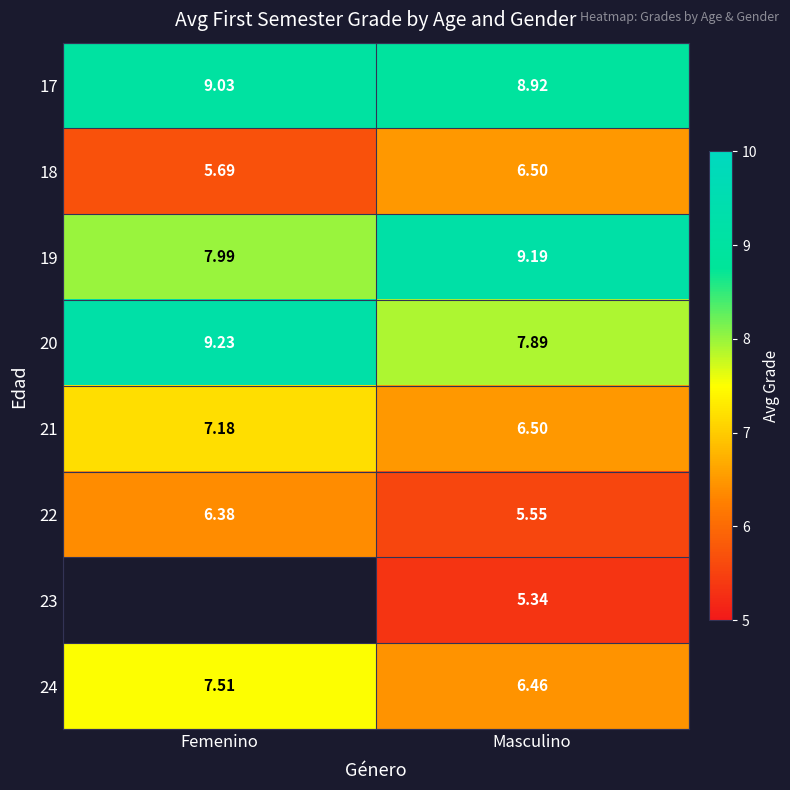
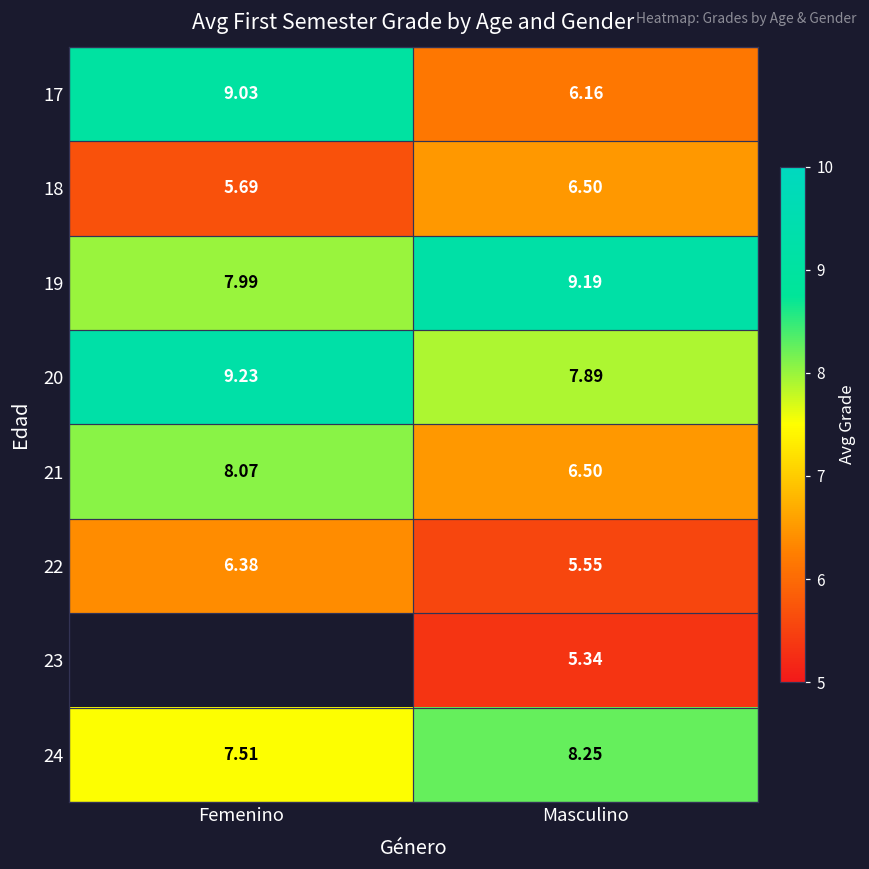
  {
    "17": {
      "Femenino": 9.03,
-     "Masculino": 8.92
+     "Masculino": 6.16
    },
    "18": {
      "Femenino": 5.69,
      "Masculino": 6.50
    },
    "19": {
      "Femenino": 7.99,
      "Masculino": 9.19
    },
    "20": {
      "Femenino": 9.23,
      "Masculino": 7.89
    },
    "21": {
-     "Femenino": 7.18,
+     "Femenino": 8.07,
      "Masculino": 6.50
    },
    "22": {
      "Femenino": 6.38,
      "Masculino": 5.55
    },
    "23": {
      "Masculino": 5.34
    },
    "24": {
      "Femenino": 7.51,
-     "Masculino": 6.46
+     "Masculino": 8.25
    }
  }
